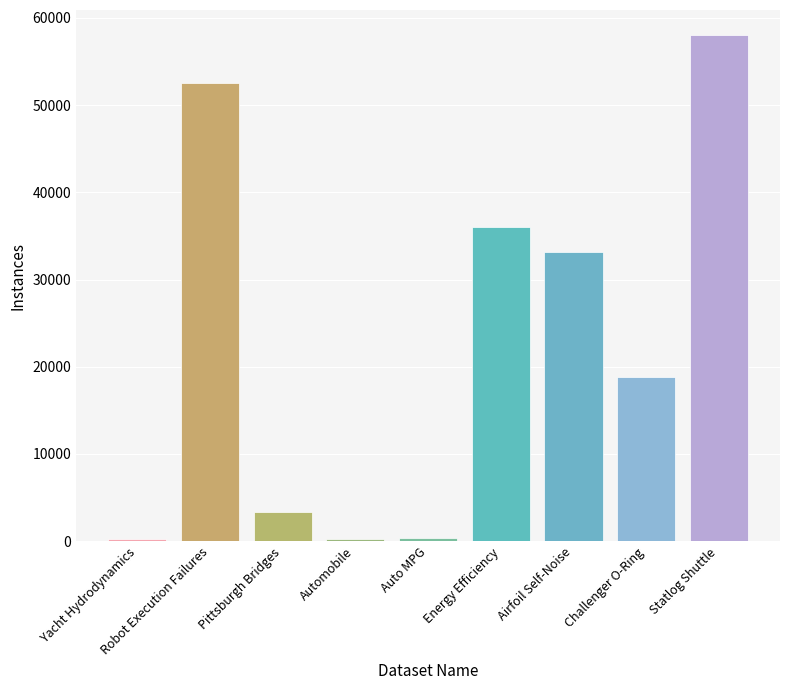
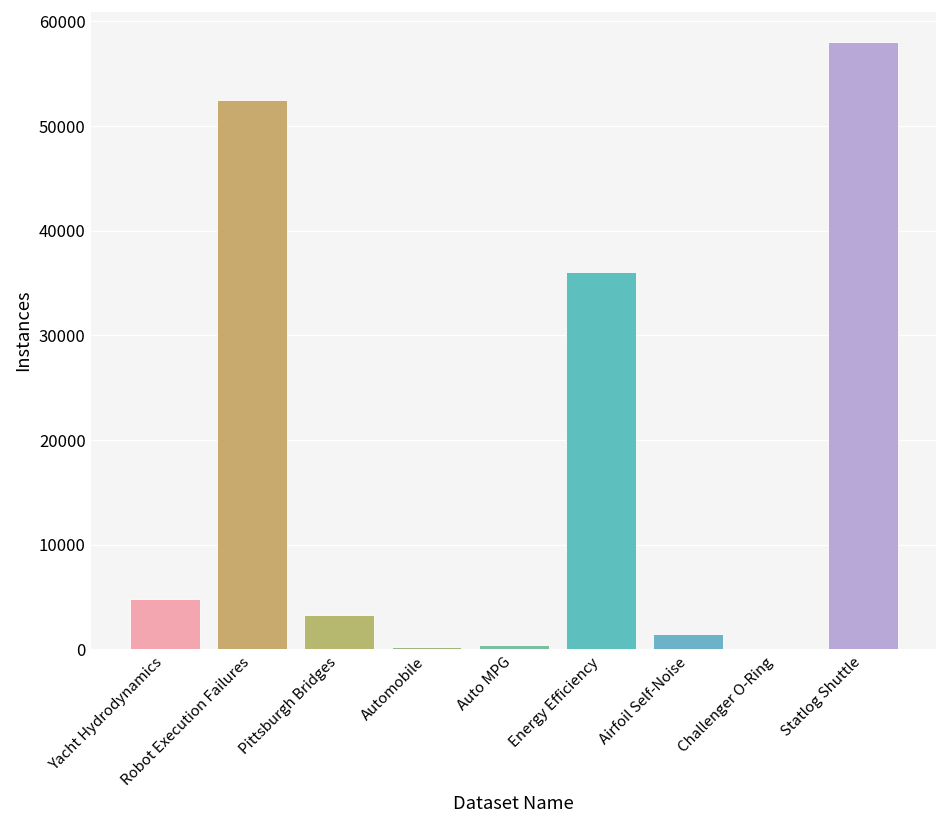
  {
-   "Yacht Hydrodynamics": 0,
+   "Yacht Hydrodynamics": 5000,
    "Robot Execution Failures": 52000,
    "Pittsburgh Bridges": 3000,
    "Auto MPG": 0,
    "Energy Efficiency": 36000,
-   "Airfoil Self-Noise": 33000,
-   "Challenger O-Ring": 19000,
+   "Airfoil Self-Noise": 2000,
+   "Challenger O-Ring": 0,
    "Statlog Shuttle": 58000
  }
